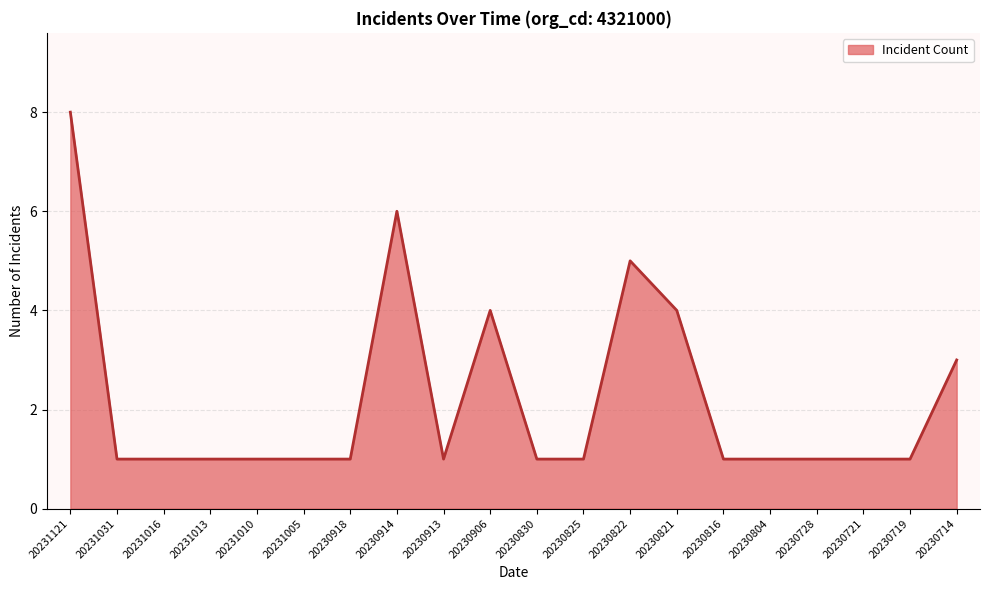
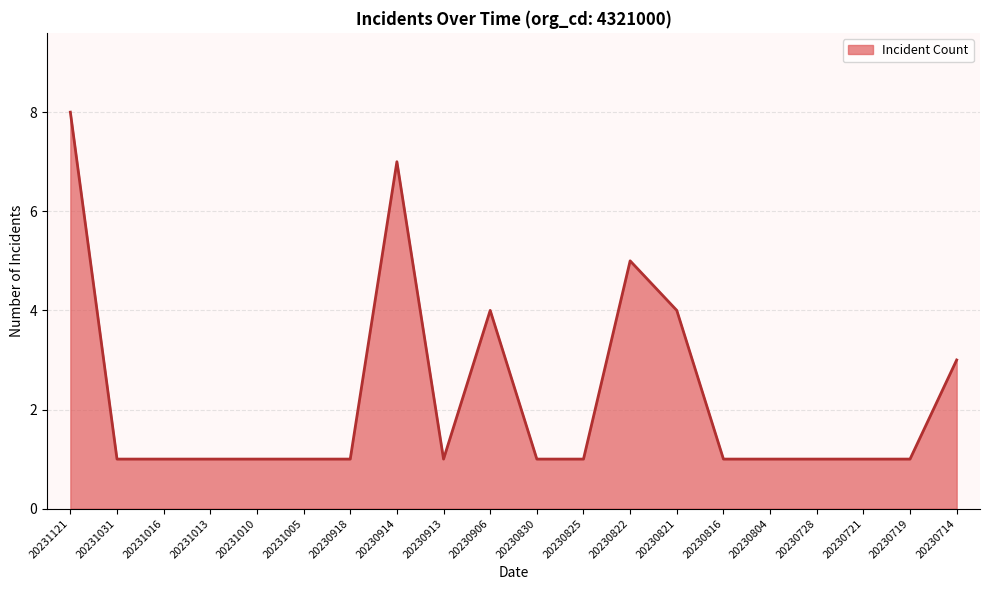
  {
    "20231121": 8,
    "20231031": 1,
    "20231016": 1,
    "20231013": 1,
    "20231010": 1,
    "20231005": 1,
    "20230918": 1,
-   "20230914": 6,
+   "20230914": 7,
    "20230913": 1,
    "20230906": 4,
    "20230830": 1,
    "20230825": 1,
    "20230822": 5,
    "20230821": 4,
    "20230816": 1,
    "20230804": 1,
    "20230728": 1,
    "20230721": 1,
    "20230719": 1,
    "20230714": 3
  }
